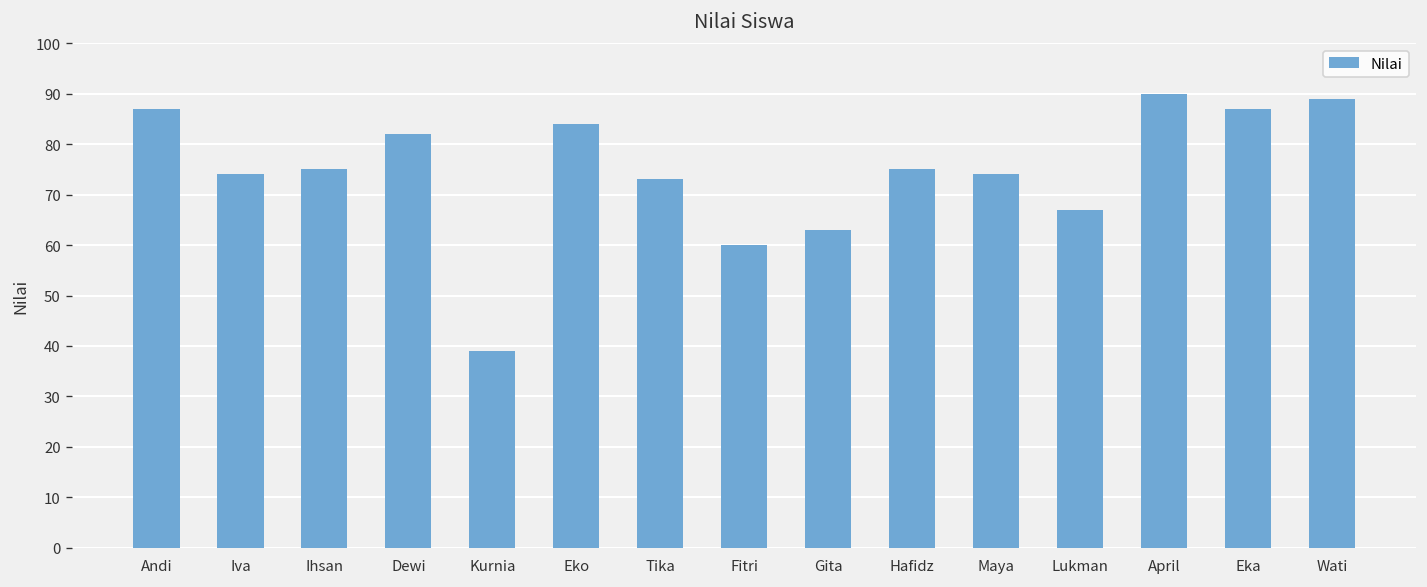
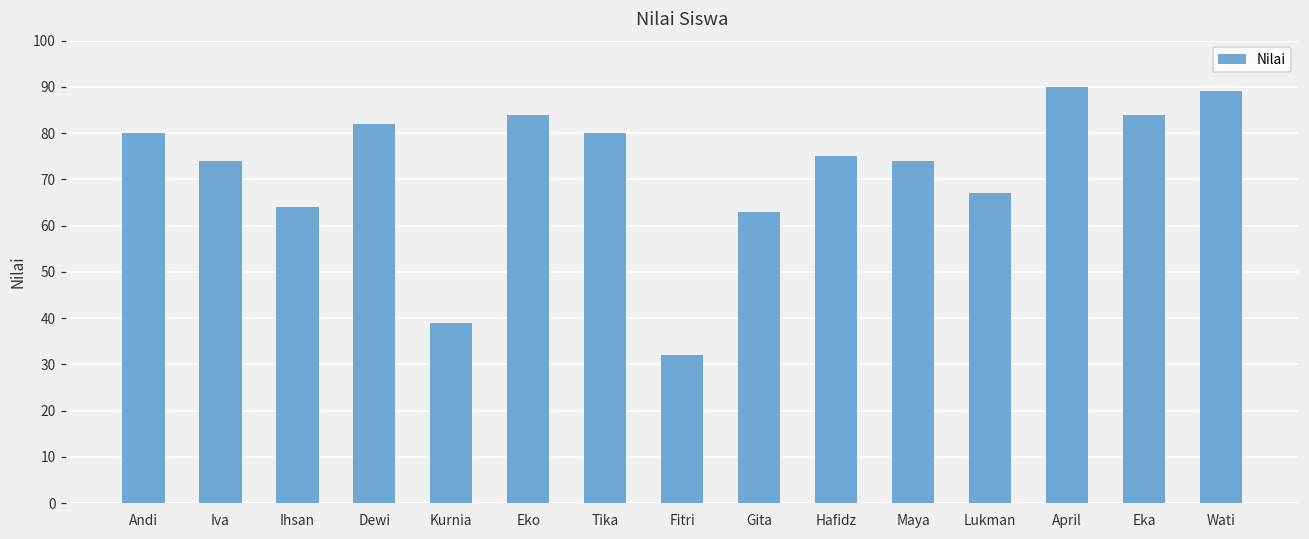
  {
-   "Andi": 87,
+   "Andi": 80,
    "Iva": 74,
-   "Ihsan": 75,
+   "Ihsan": 64,
    "Dewi": 82,
    "Kurnia": 39,
    "Eko": 84,
-   "Tika": 73,
-   "Fitri": 60,
+   "Tika": 80,
+   "Fitri": 32,
    "Gita": 63,
    "Hafidz": 75,
    "Maya": 74,
    "Lukman": 67,
    "April": 90,
-   "Eka": 87,
+   "Eka": 84,
    "Wati": 89
  }
